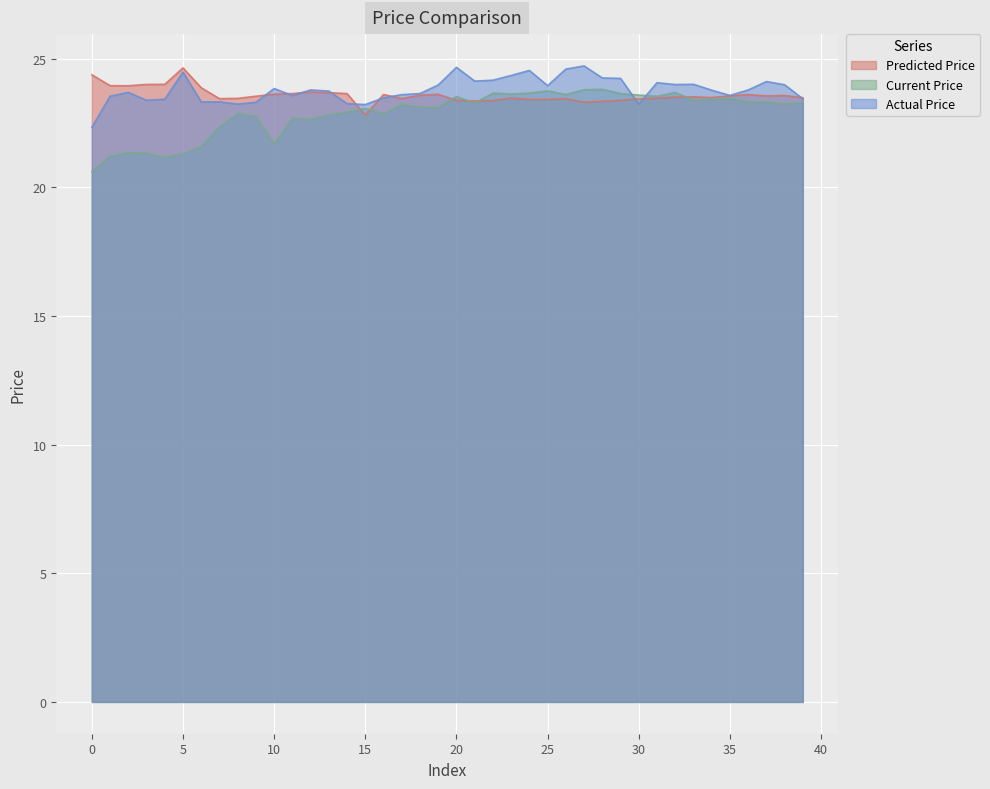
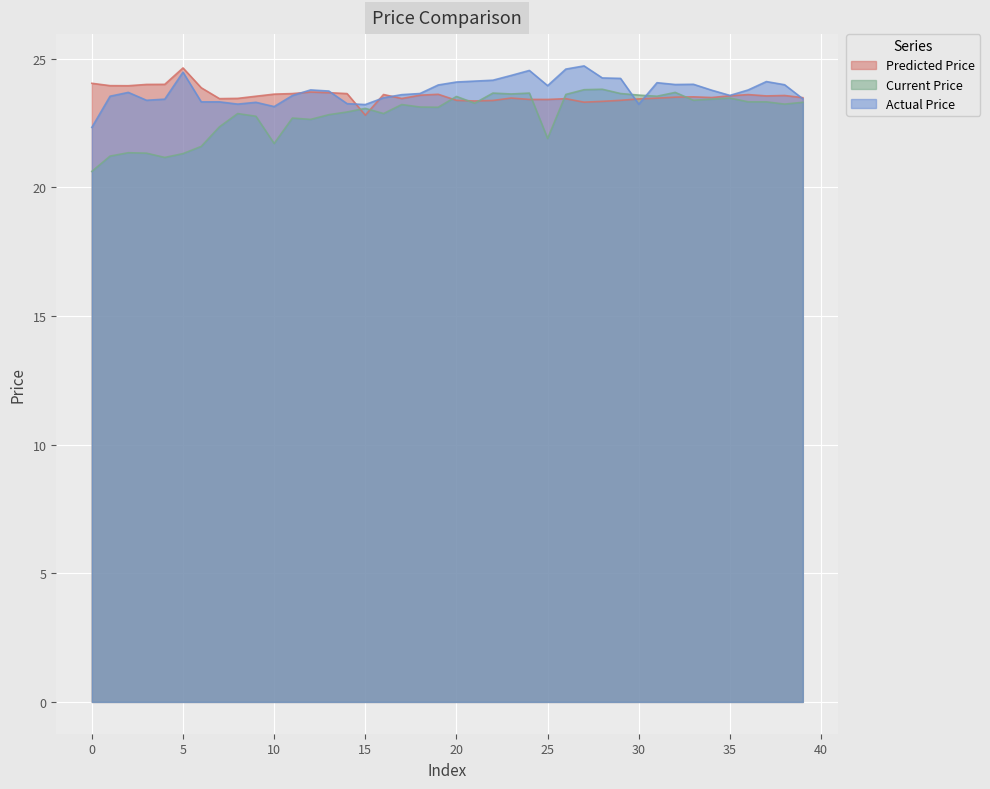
  {
    "Predicted Price": {
-     "0": 24.4,
+     "0": 24.0,
      "5": 24.6,
      "10": 23.6,
      "15": 22.8,
      "20": 23.4,
      "25": 23.4,
      "30": 23.4
    },
    "Current Price": {
      "0": 20.6,
      "5": 21.3,
      "10": 21.7,
      "15": 23.1,
      "20": 23.5,
-     "25": 23.7,
+     "25": 21.9,
      "30": 23.6
    },
    "Actual Price": {
      "0": 22.3,
      "5": 24.5,
-     "10": 23.8,
+     "10": 23.1,
      "15": 23.2,
-     "20": 24.7,
+     "20": 24.1,
      "25": 24.0,
      "30": 23.2
    }
  }
